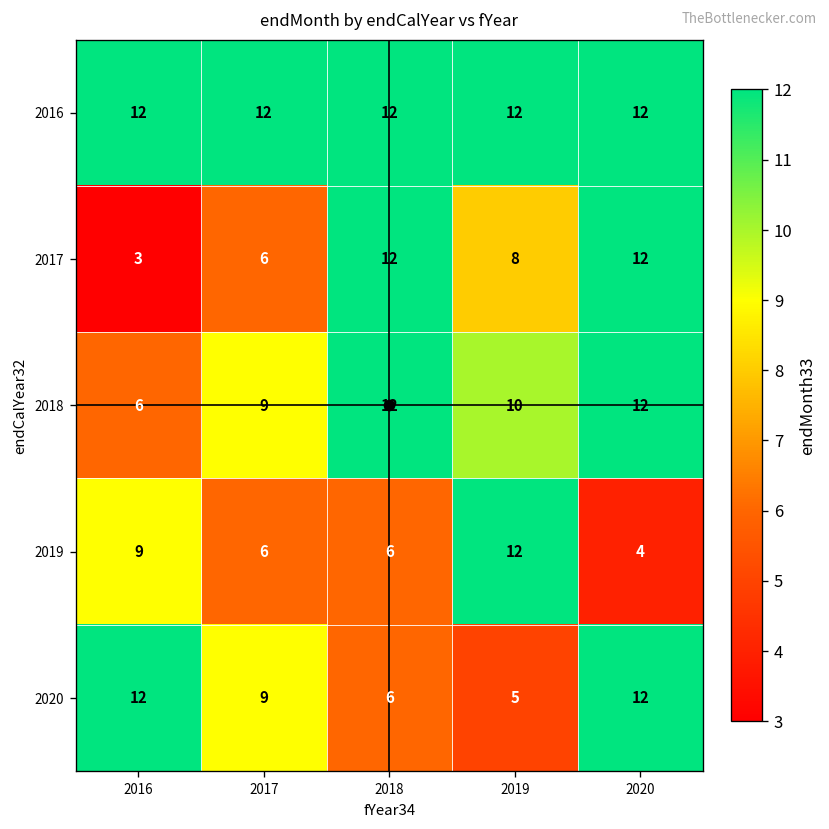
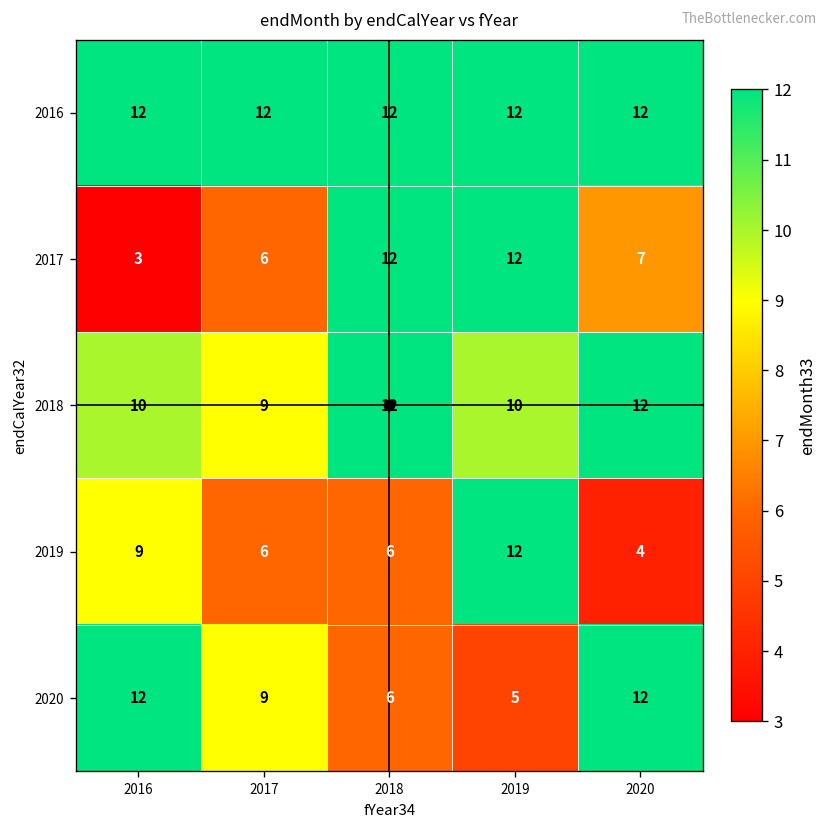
  {
    "2016": {
      "2016": 12,
      "2017": 12,
      "2018": 12,
      "2019": 12,
      "2020": 12
    },
    "2017": {
      "2016": 3,
      "2017": 6,
      "2018": 12,
-     "2019": 8,
-     "2020": 12
+     "2019": 12,
+     "2020": 7
    },
    "2018": {
-     "2016": 6,
+     "2016": 10,
      "2017": 9,
      "2019": 10,
      "2020": 12
    },
    "2019": {
      "2016": 9,
      "2017": 6,
      "2018": 6,
      "2019": 12,
      "2020": 4
    },
    "2020": {
      "2016": 12,
      "2017": 9,
      "2018": 6,
      "2019": 5,
      "2020": 12
    }
  }
